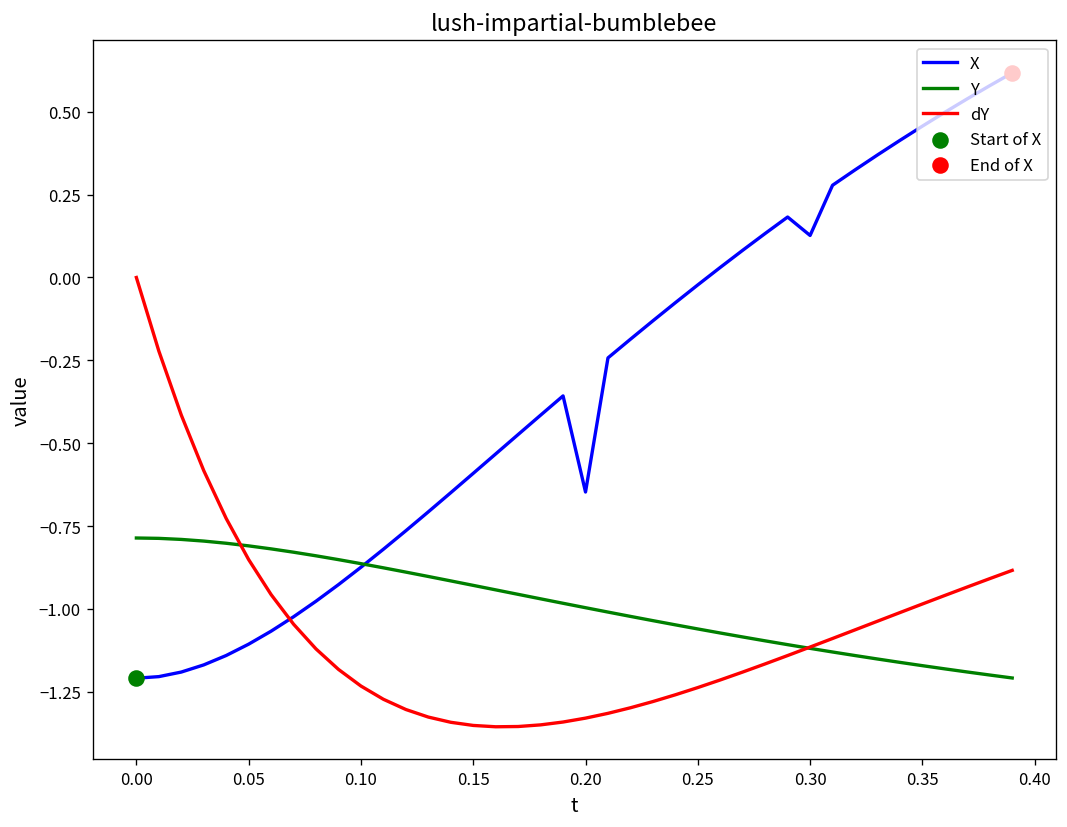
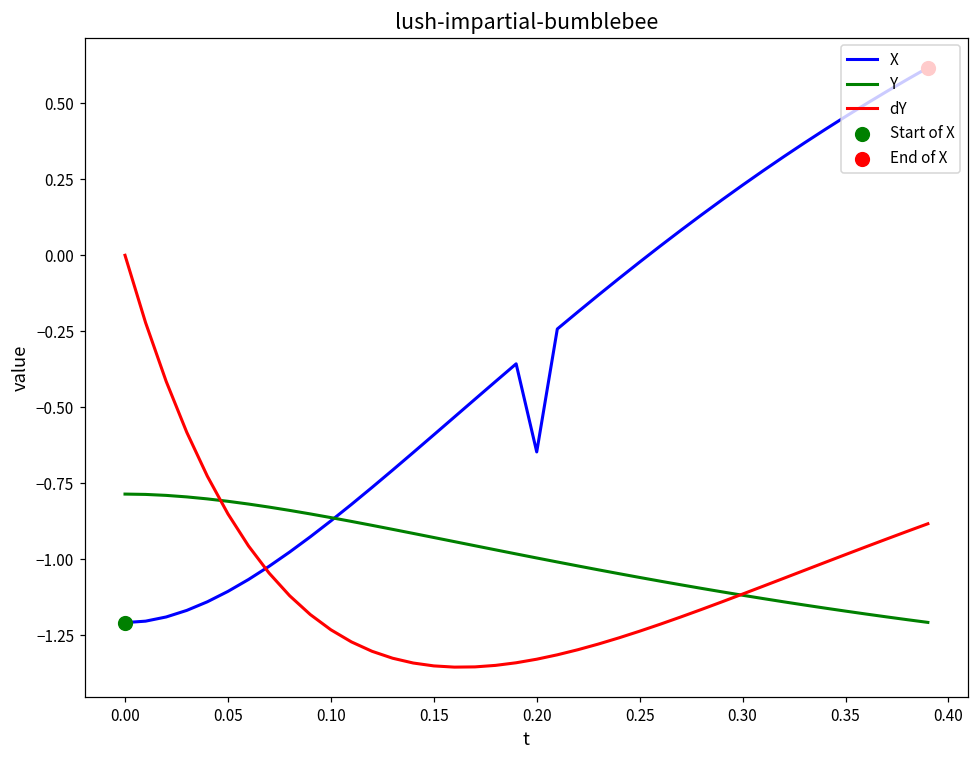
  {
    "X": {
      "0.05": -1.11,
      "0.10": -0.87,
      "0.15": -0.59,
      "0.20": -0.65,
      "0.25": -0.02,
-     "0.30": 0.13
+     "0.30": 0.23
    }
  }
